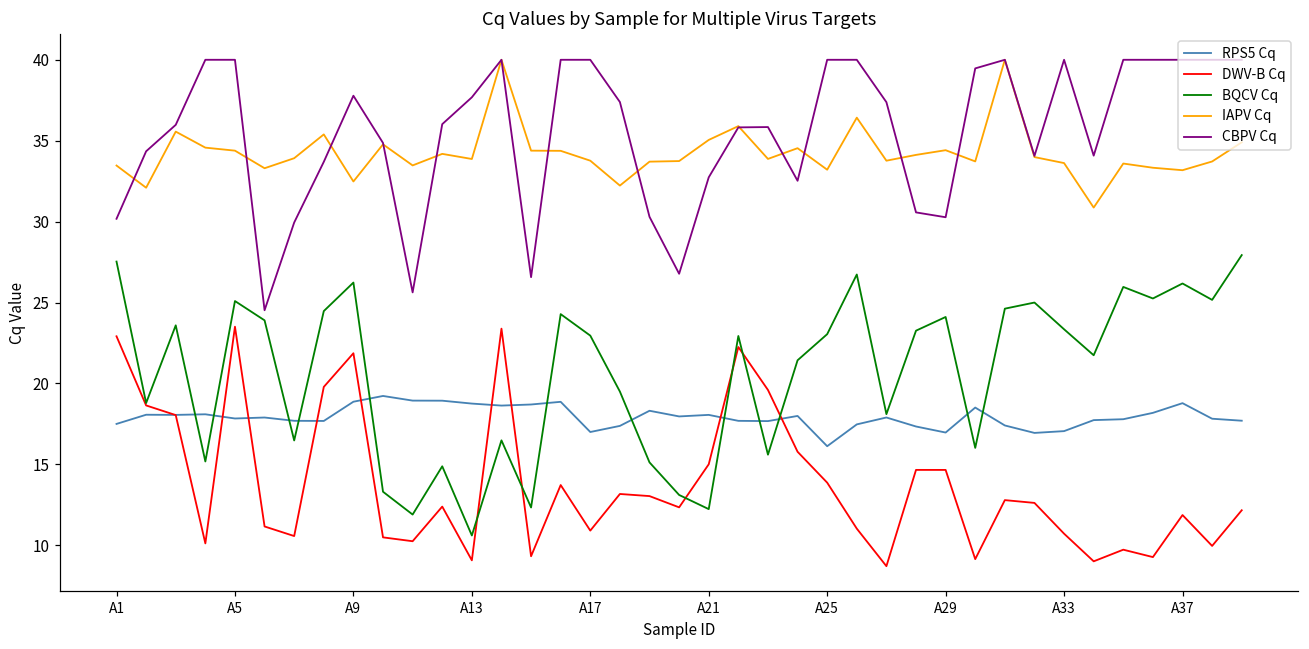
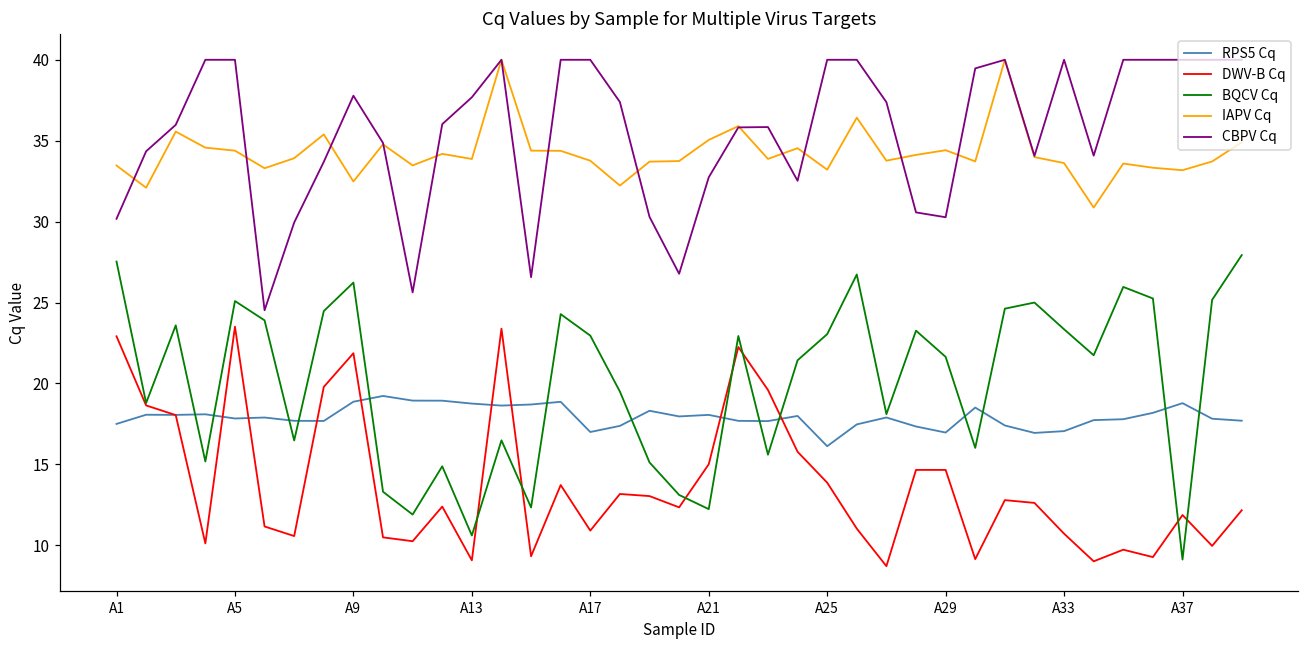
  {
    "RPS5 Cq": {
      "A1": 17.5,
      "A5": 17.8,
      "A9": 18.9,
      "A13": 18.8,
      "A17": 17.0,
      "A21": 18.1,
      "A25": 16.1,
      "A29": 17.0,
      "A33": 17.1,
      "A37": 18.8
    },
    "DWV-B Cq": {
      "A1": 22.9,
      "A5": 23.5,
      "A9": 21.9,
      "A13": 9.1,
      "A17": 10.9,
      "A21": 15.0,
      "A25": 13.9,
      "A29": 14.7,
      "A33": 10.7,
      "A37": 11.9
    },
    "BQCV Cq": {
      "A1": 27.5,
      "A5": 25.1,
      "A9": 26.2,
      "A13": 10.6,
      "A17": 23.0,
      "A21": 12.2,
      "A25": 23.0,
-     "A29": 24.1,
+     "A29": 21.6,
      "A33": 23.3,
-     "A37": 26.2
+     "A37": 9.1
    },
    "IAPV Cq": {
      "A1": 33.5,
      "A5": 34.4,
      "A9": 32.5,
      "A13": 33.9,
      "A17": 33.8,
      "A21": 35.0,
      "A25": 33.2,
      "A29": 34.4,
      "A33": 33.6,
      "A37": 33.2
    },
    "CBPV Cq": {
      "A1": 30.2,
      "A5": 40.0,
      "A9": 37.8,
      "A13": 37.7,
      "A17": 40.0,
      "A21": 32.7,
      "A25": 40.0,
      "A29": 30.3,
      "A33": 40.0
    }
  }
